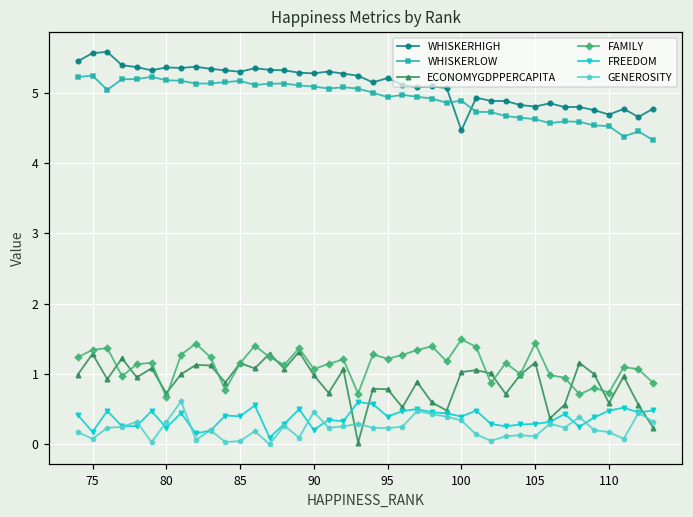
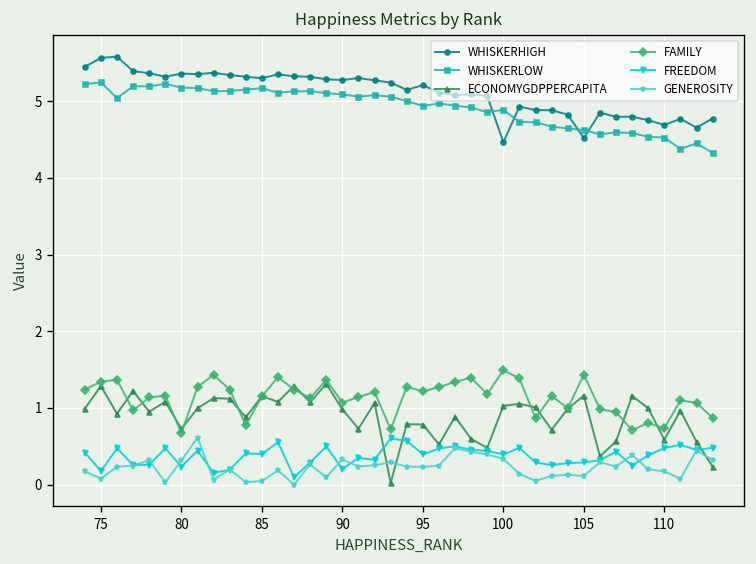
  {
    "WHISKERHIGH": {
      "75": 5.6,
      "80": 5.4,
      "85": 5.3,
      "90": 5.3,
      "95": 5.2,
      "100": 4.5,
-     "105": 4.8,
+     "105": 4.5,
      "110": 4.7
    },
    "GENEROSITY": {
      "75": 0.1,
      "80": 0.3,
      "85": 0.0,
-     "90": 0.5,
+     "90": 0.3,
      "95": 0.2,
      "100": 0.3,
      "105": 0.1,
      "110": 0.2
    }
  }
